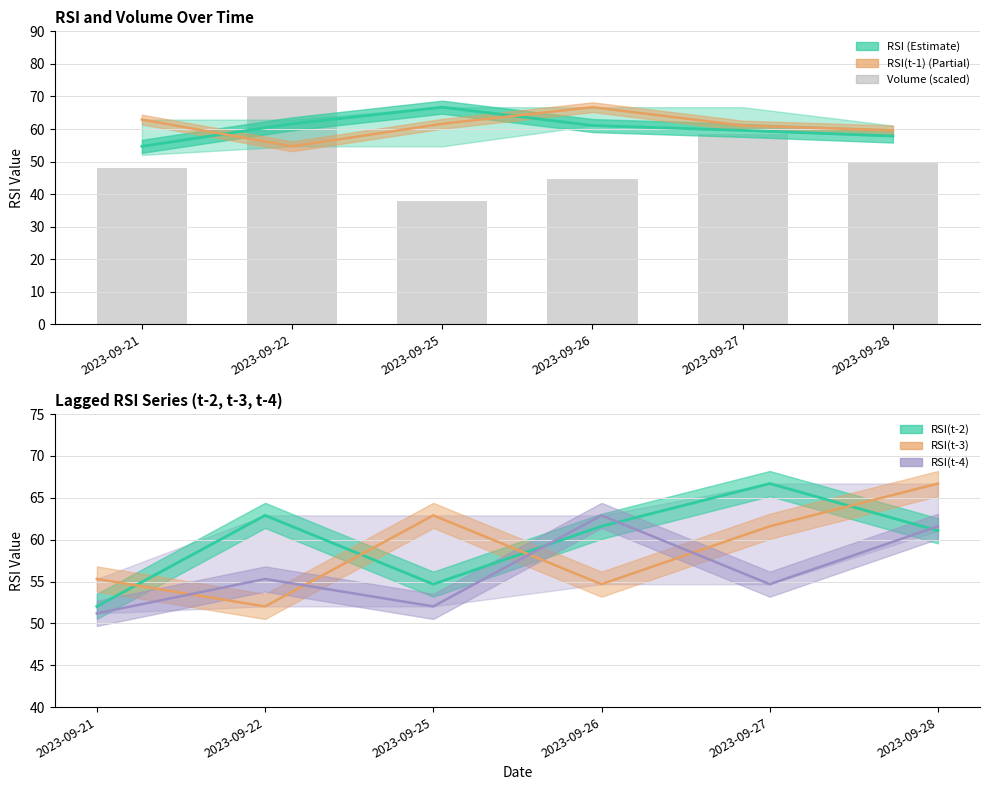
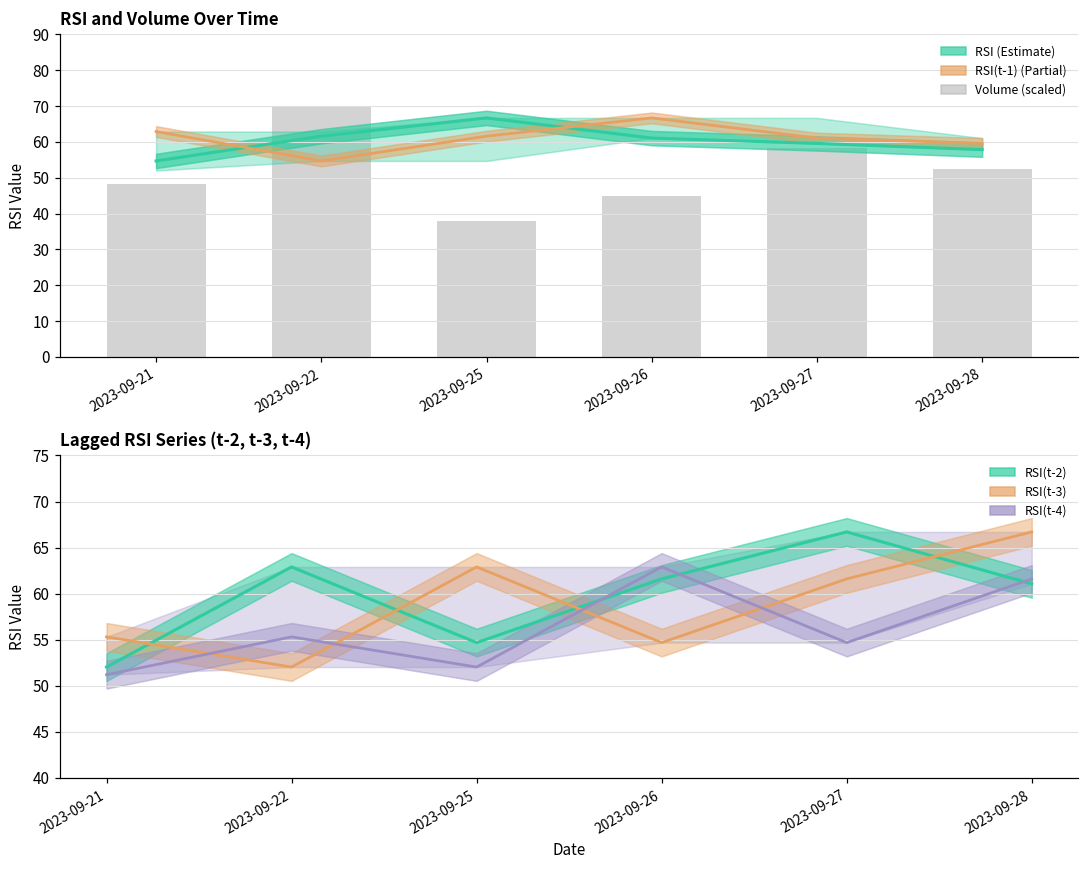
  {
    "RSI and Volume Over Time": {
      "Volume (scaled)": {
        "2023-09-21": 48,
        "2023-09-22": 70,
        "2023-09-25": 38,
        "2023-09-26": 45,
        "2023-09-27": 58,
-       "2023-09-28": 49
+       "2023-09-28": 52
      }
    }
  }
